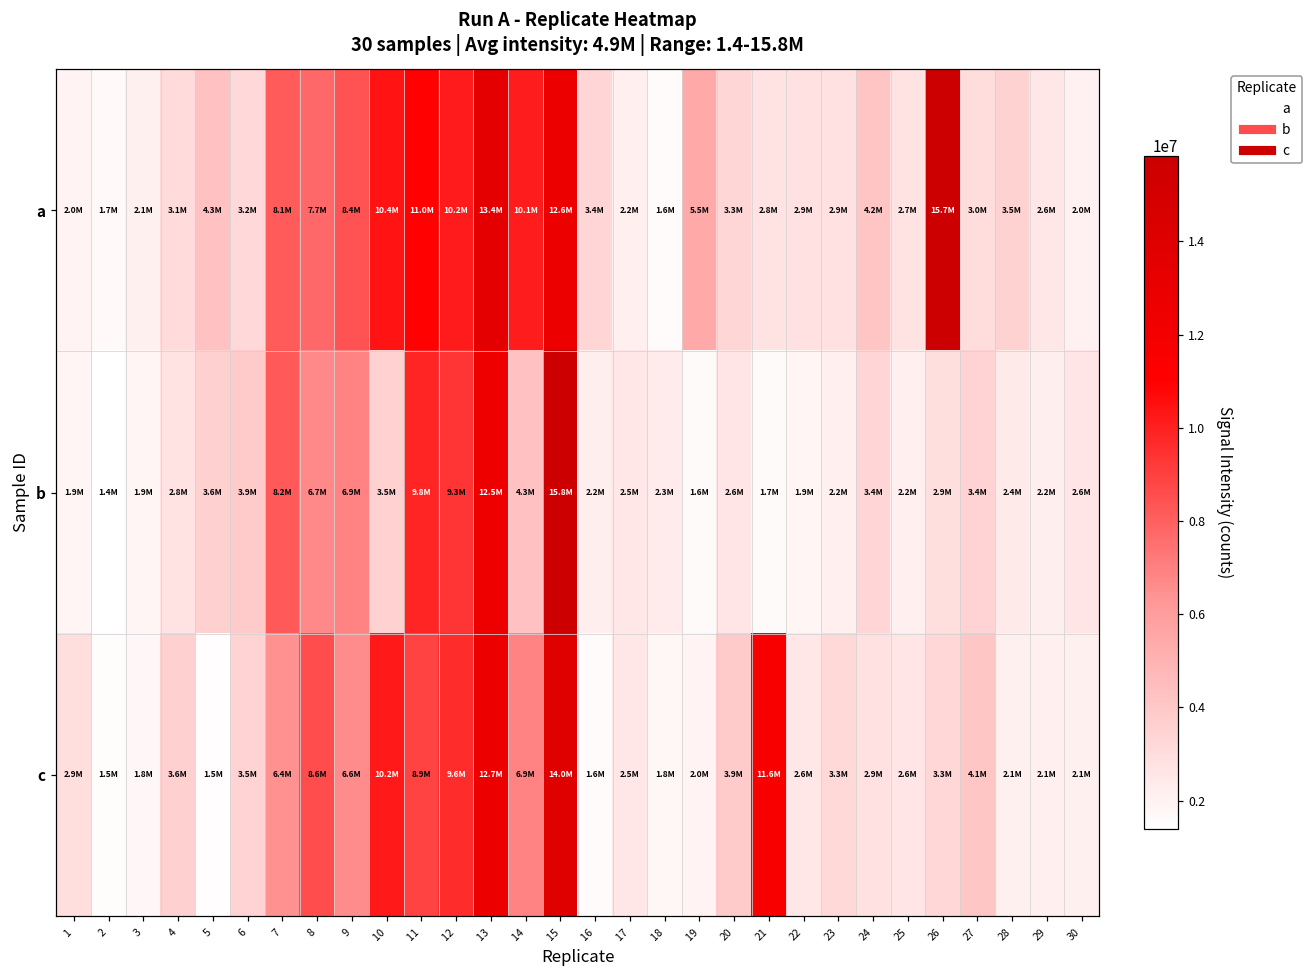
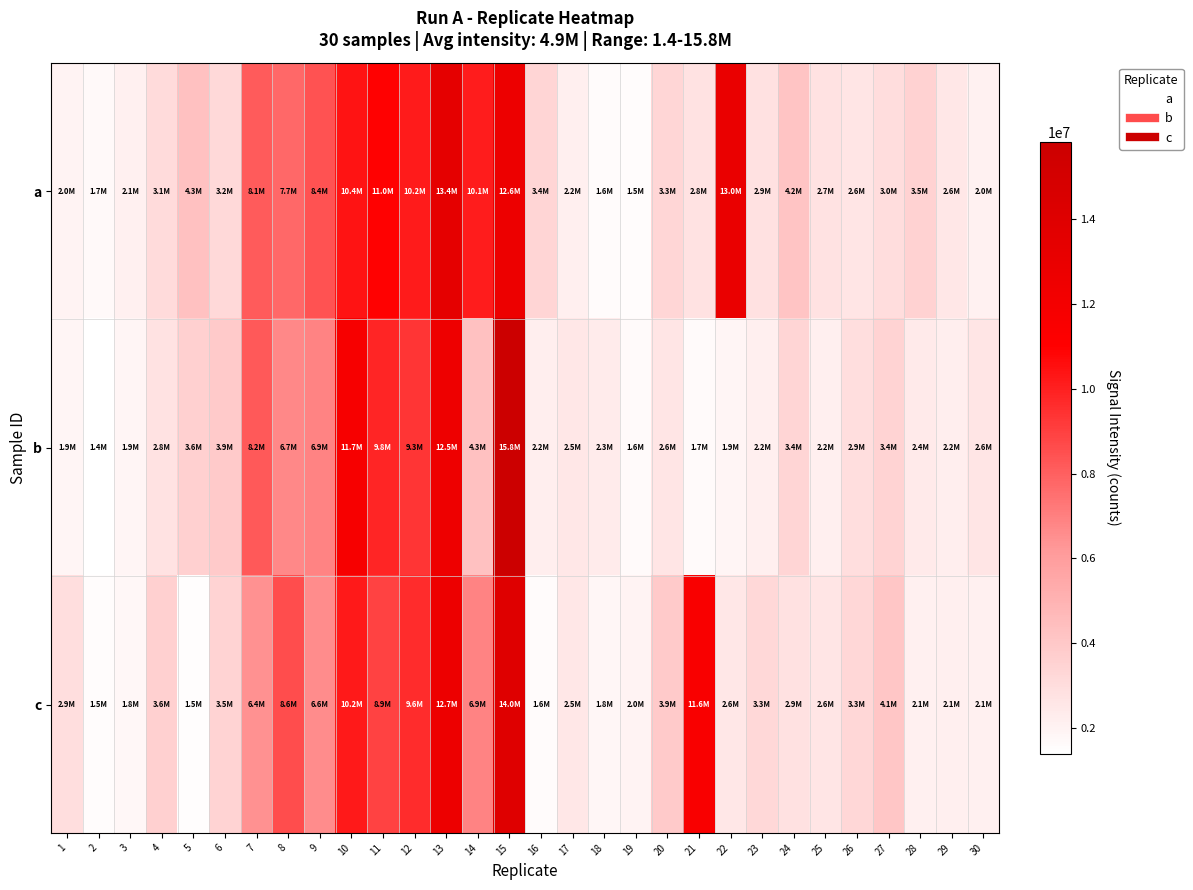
  {
    "a": {
      "1": "2.0M",
      "2": "1.7M",
      "3": "2.1M",
      "4": "3.1M",
      "5": "4.3M",
      "6": "3.2M",
      "7": "8.1M",
      "8": "7.7M",
      "9": "8.4M",
      "10": "10.4M",
      "11": "11.0M",
      "12": "10.2M",
      "13": "13.4M",
      "14": "10.1M",
      "15": "12.6M",
      "16": "3.4M",
      "17": "2.2M",
      "18": "1.6M",
-     "19": "5.5M",
+     "19": "1.5M",
      "20": "3.3M",
      "21": "2.8M",
-     "22": "2.9M",
+     "22": "13.0M",
      "23": "2.9M",
      "24": "4.2M",
      "25": "2.7M",
-     "26": "15.7M",
+     "26": "2.6M",
      "27": "3.0M",
      "28": "3.5M",
      "29": "2.6M",
      "30": "2.0M"
    },
    "b": {
      "1": "1.9M",
      "2": "1.4M",
      "3": "1.9M",
      "4": "2.8M",
      "5": "3.6M",
      "6": "3.9M",
      "7": "8.2M",
      "8": "6.7M",
      "9": "6.9M",
-     "10": "3.5M",
+     "10": "11.7M",
      "11": "9.8M",
      "12": "9.3M",
      "13": "12.5M",
      "14": "4.3M",
      "15": "15.8M",
      "16": "2.2M",
      "17": "2.5M",
      "18": "2.3M",
      "19": "1.6M",
      "20": "2.6M",
      "21": "1.7M",
      "22": "1.9M",
      "23": "2.2M",
      "24": "3.4M",
      "25": "2.2M",
      "26": "2.9M",
      "27": "3.4M",
      "28": "2.4M",
      "29": "2.2M",
      "30": "2.6M"
    },
    "c": {
      "1": "2.9M",
      "2": "1.5M",
      "3": "1.8M",
      "4": "3.6M",
      "5": "1.5M",
      "6": "3.5M",
      "7": "6.4M",
      "8": "8.6M",
      "9": "6.6M",
      "10": "10.2M",
      "11": "8.9M",
      "12": "9.6M",
      "13": "12.7M",
      "14": "6.9M",
      "15": "14.0M",
      "16": "1.6M",
      "17": "2.5M",
      "18": "1.8M",
      "19": "2.0M",
      "20": "3.9M",
      "21": "11.6M",
      "22": "2.6M",
      "23": "3.3M",
      "24": "2.9M",
      "25": "2.6M",
      "26": "3.3M",
      "27": "4.1M",
      "28": "2.1M",
      "29": "2.1M",
      "30": "2.1M"
    }
  }
